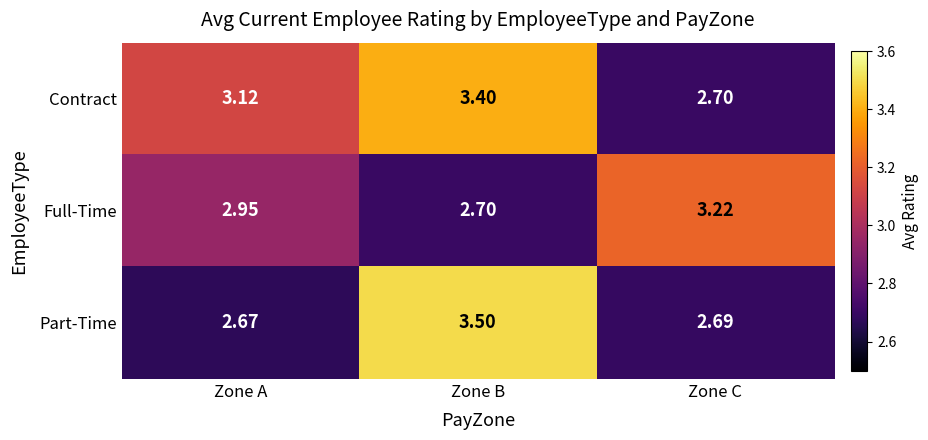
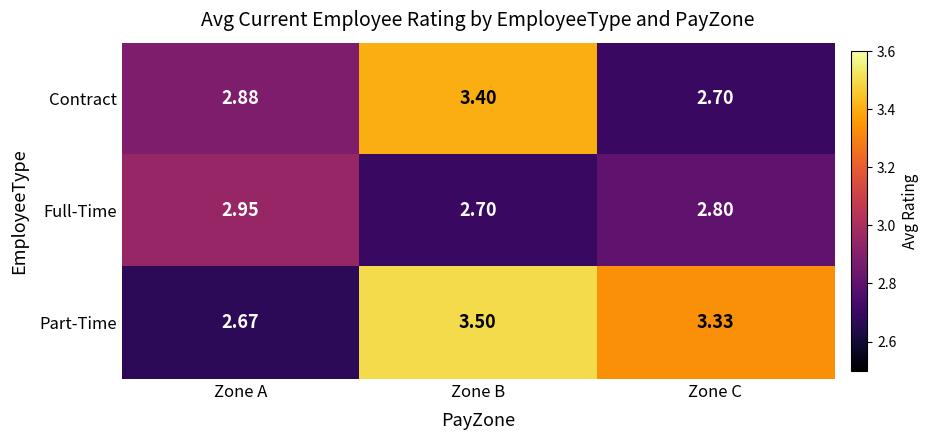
  {
    "Contract": {
-     "Zone A": 3.12,
+     "Zone A": 2.88,
      "Zone B": 3.40,
      "Zone C": 2.70
    },
    "Full-Time": {
      "Zone A": 2.95,
      "Zone B": 2.70,
-     "Zone C": 3.22
+     "Zone C": 2.80
    },
    "Part-Time": {
      "Zone A": 2.67,
      "Zone B": 3.50,
-     "Zone C": 2.69
+     "Zone C": 3.33
    }
  }
